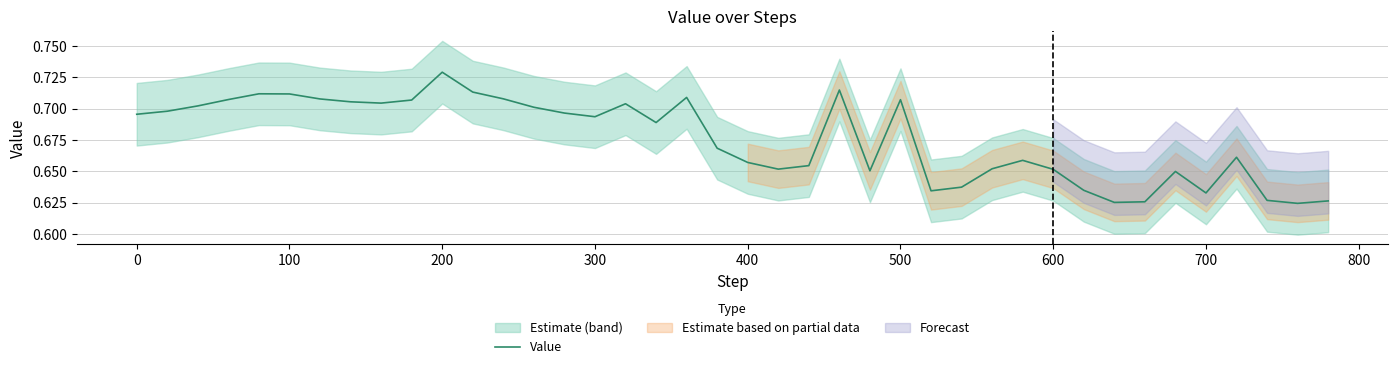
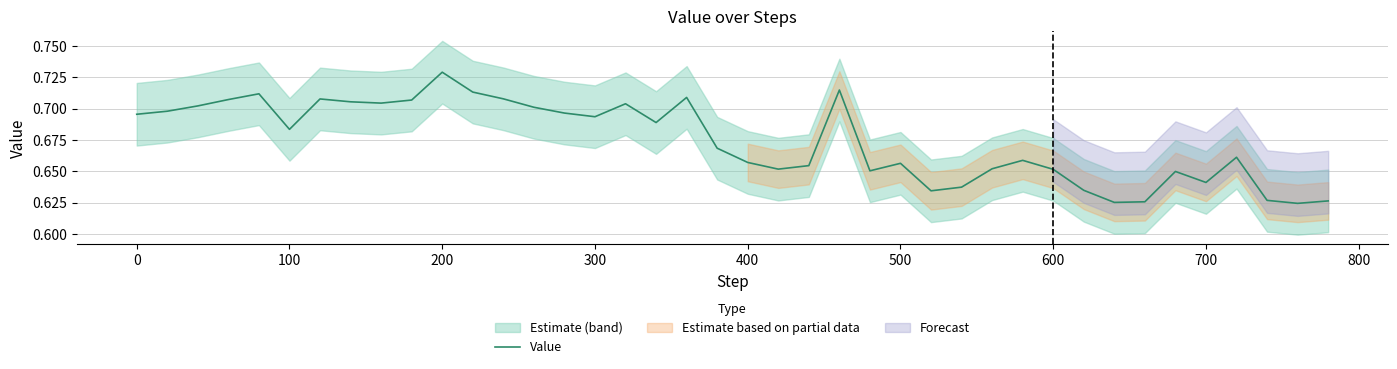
  {
    "Value": {
      "0": 0.696,
-     "100": 0.712,
+     "100": 0.684,
      "200": 0.729,
      "300": 0.694,
      "400": 0.657,
-     "500": 0.707,
+     "500": 0.656,
      "600": 0.652,
-     "700": 0.633
+     "700": 0.641
    }
  }
